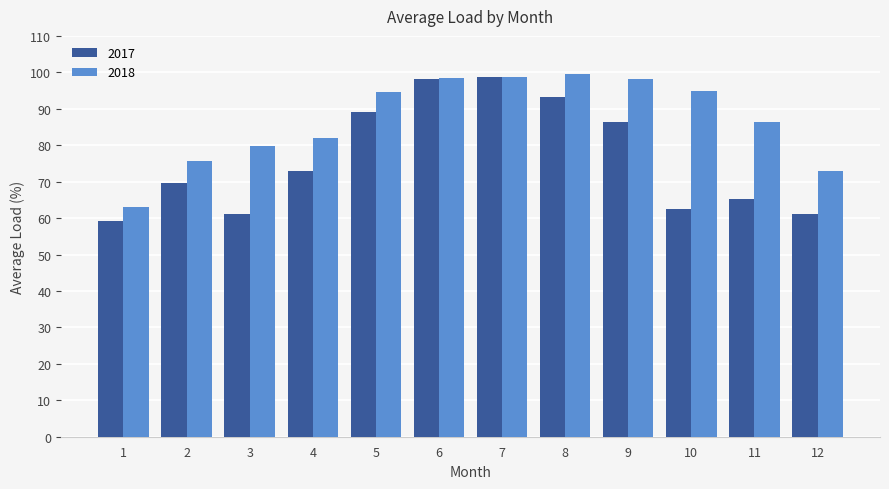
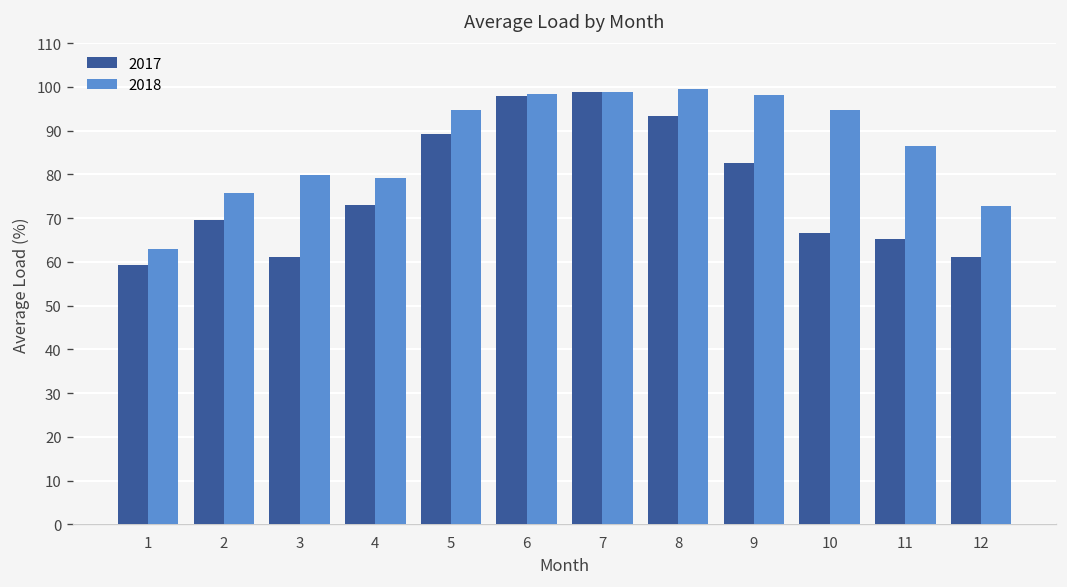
  {
    "2017": {
      "1": 59,
      "2": 70,
      "3": 61,
      "4": 73,
      "5": 89,
      "6": 98,
      "7": 99,
      "8": 93,
-     "9": 86,
-     "10": 63,
+     "9": 83,
+     "10": 67,
      "11": 65,
      "12": 61
    },
    "2018": {
      "1": 63,
      "2": 76,
      "3": 80,
-     "4": 82,
+     "4": 79,
      "5": 95,
      "6": 98,
      "7": 99,
      "8": 100,
      "9": 98,
      "10": 95,
      "11": 86,
      "12": 73
    }
  }
